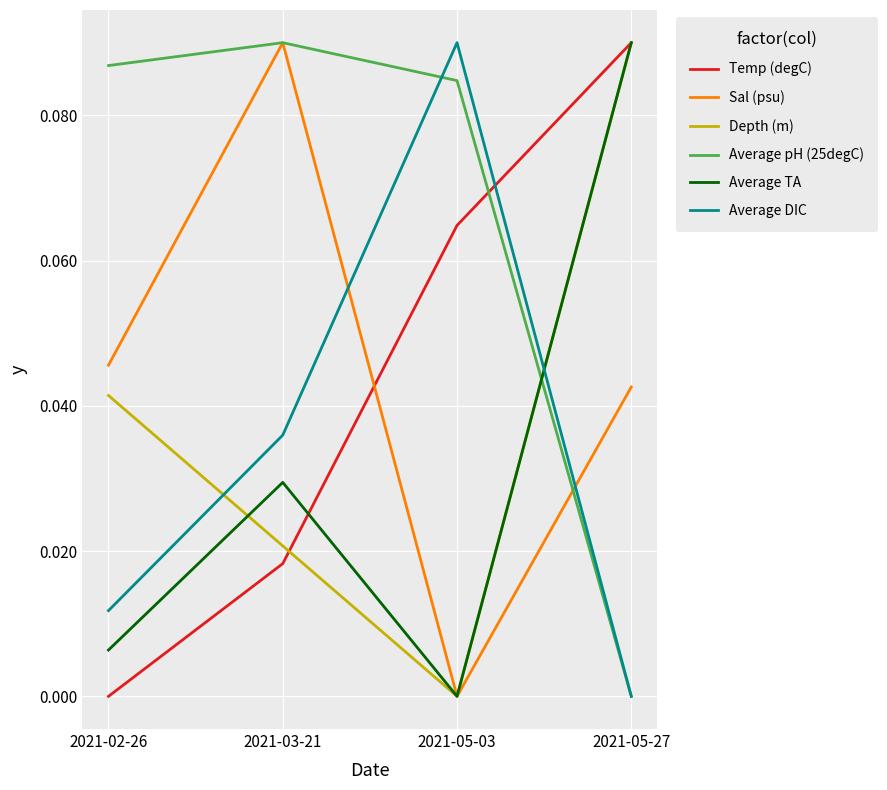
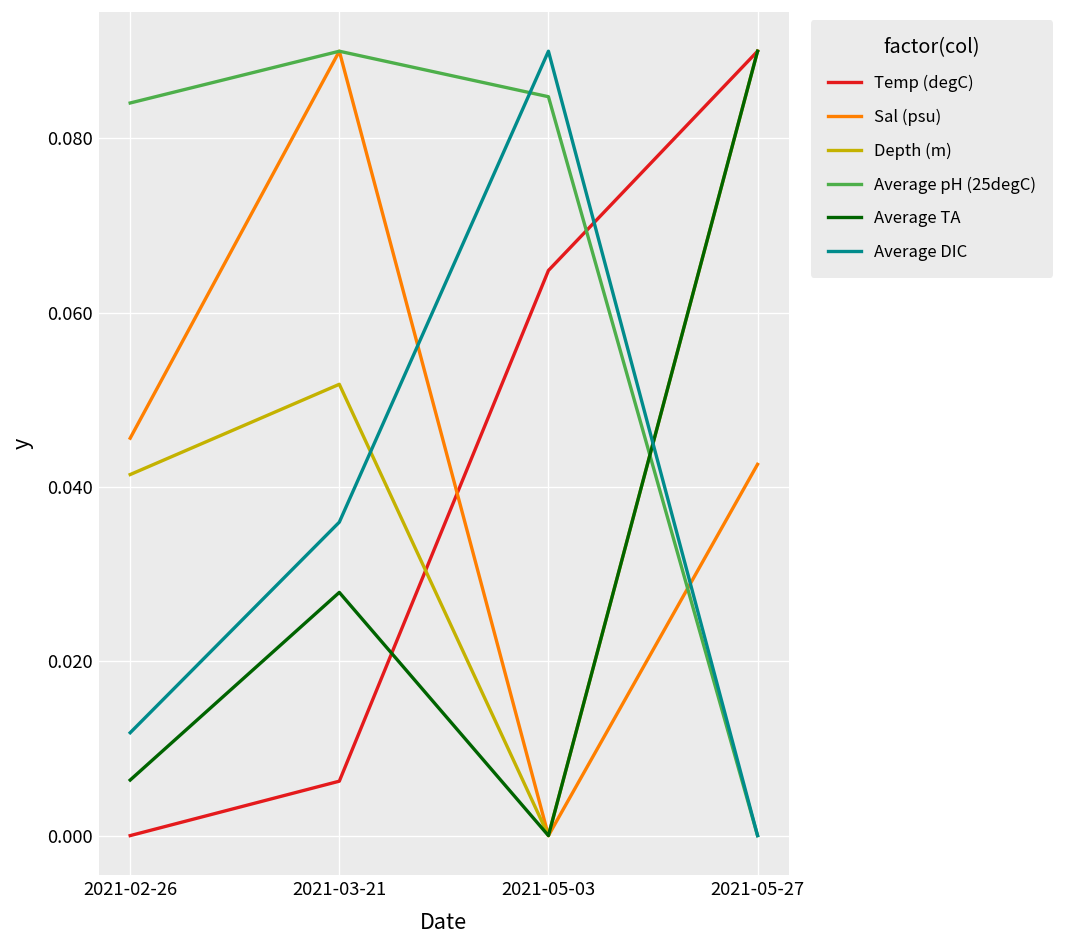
  {
    "Temp (degC)": {
      "2021-02-26": 0.000,
-     "2021-03-21": 0.018,
+     "2021-03-21": 0.006,
      "2021-05-03": 0.065
    },
    "Sal (psu)": {
      "2021-02-26": 0.046,
      "2021-05-27": 0.043
    },
    "Depth (m)": {
      "2021-02-26": 0.041,
-     "2021-03-21": 0.021
+     "2021-03-21": 0.052
    },
    "Average pH (25degC)": {
-     "2021-02-26": 0.087,
+     "2021-02-26": 0.084,
      "2021-05-03": 0.085
    },
    "Average TA": {
      "2021-02-26": 0.006,
-     "2021-03-21": 0.029
+     "2021-03-21": 0.028
    },
    "Average DIC": {
      "2021-02-26": 0.012,
      "2021-03-21": 0.036,
      "2021-05-03": 0.090
    }
  }
